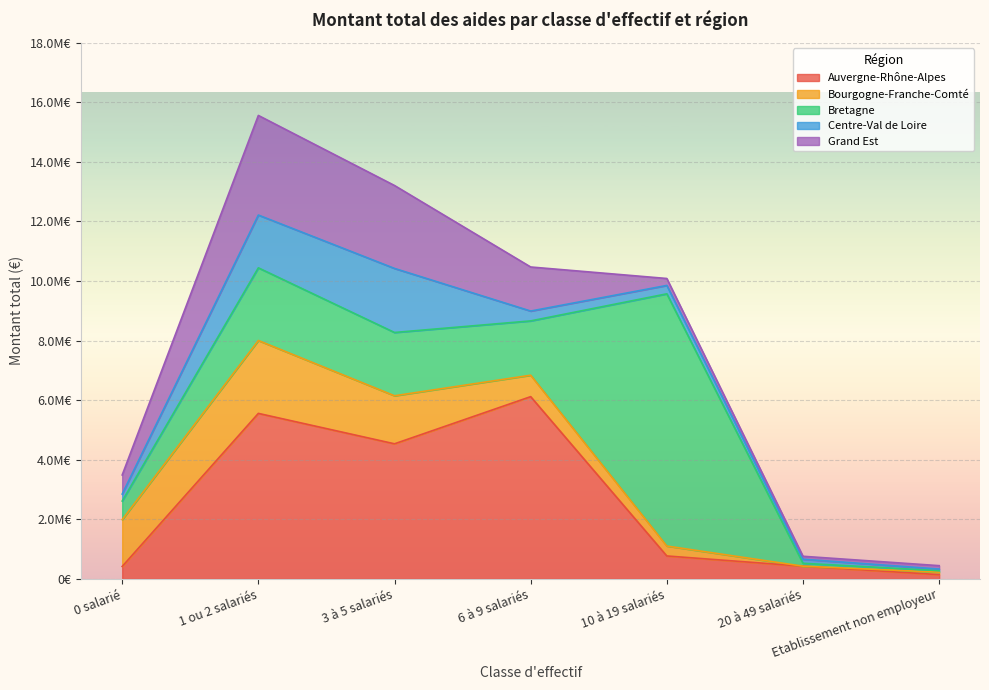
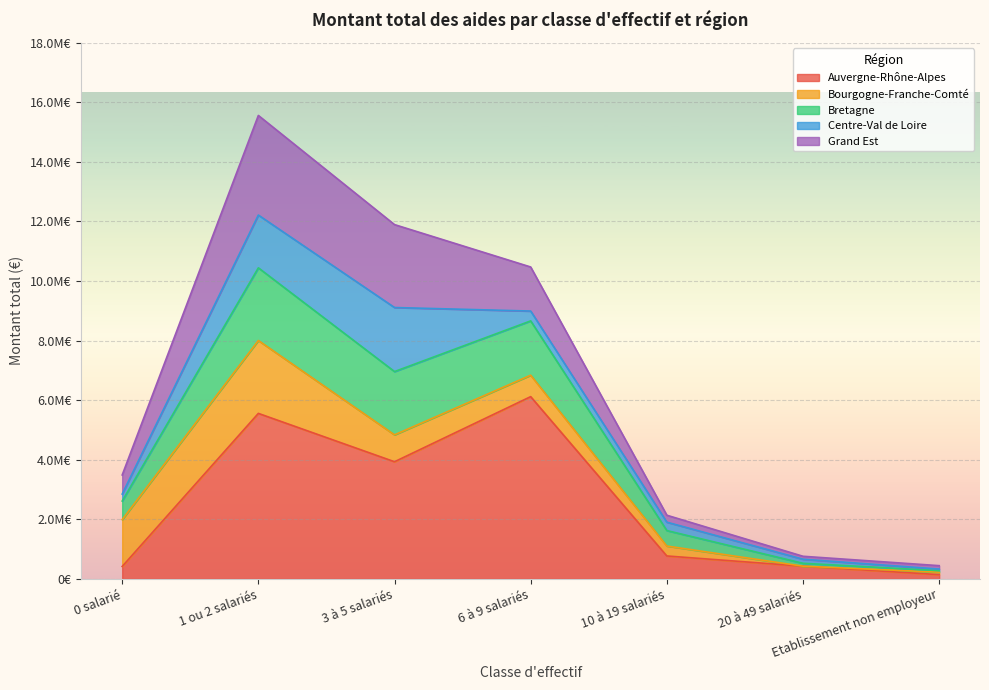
  {
    "Auvergne-Rhône-Alpes": {
      "0 salarié": "0.4M€",
      "1 ou 2 salariés": "5.6M€",
-     "3 à 5 salariés": "4.5M€",
+     "3 à 5 salariés": "3.9M€",
      "6 à 9 salariés": "6.1M€",
      "10 à 19 salariés": "0.8M€"
    },
    "Bourgogne-Franche-Comté": {
      "0 salarié": "1.6M€",
      "1 ou 2 salariés": "2.4M€",
-     "3 à 5 salariés": "1.6M€",
+     "3 à 5 salariés": "0.9M€",
      "6 à 9 salariés": "0.7M€",
      "10 à 19 salariés": "0.3M€"
    },
    "Bretagne": {
      "0 salarié": "0.6M€",
      "1 ou 2 salariés": "2.4M€",
      "3 à 5 salariés": "2.1M€",
      "6 à 9 salariés": "1.8M€",
-     "10 à 19 salariés": "8.5M€",
+     "10 à 19 salariés": "0.5M€",
      "20 à 49 salariés": "0.1M€"
    },
    "Centre-Val de Loire": {
      "0 salarié": "0.2M€",
      "1 ou 2 salariés": "1.8M€",
      "3 à 5 salariés": "2.2M€",
      "6 à 9 salariés": "0.3M€",
      "10 à 19 salariés": "0.3M€",
      "20 à 49 salariés": "0.1M€"
    },
    "Grand Est": {
      "0 salarié": "0.6M€",
      "1 ou 2 salariés": "3.3M€",
      "3 à 5 salariés": "2.8M€",
      "6 à 9 salariés": "1.5M€",
      "10 à 19 salariés": "0.2M€",
      "20 à 49 salariés": "0.1M€",
      "Etablissement non employeur": "0.1M€"
    }
  }
